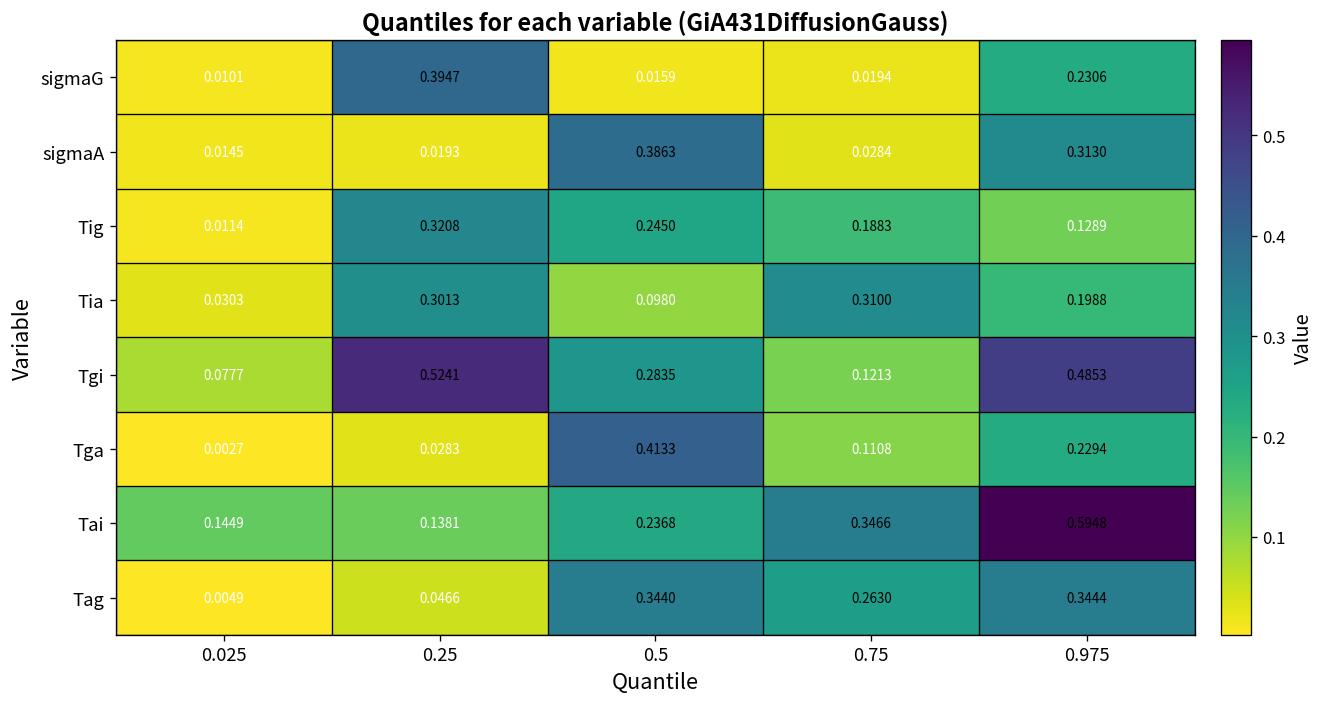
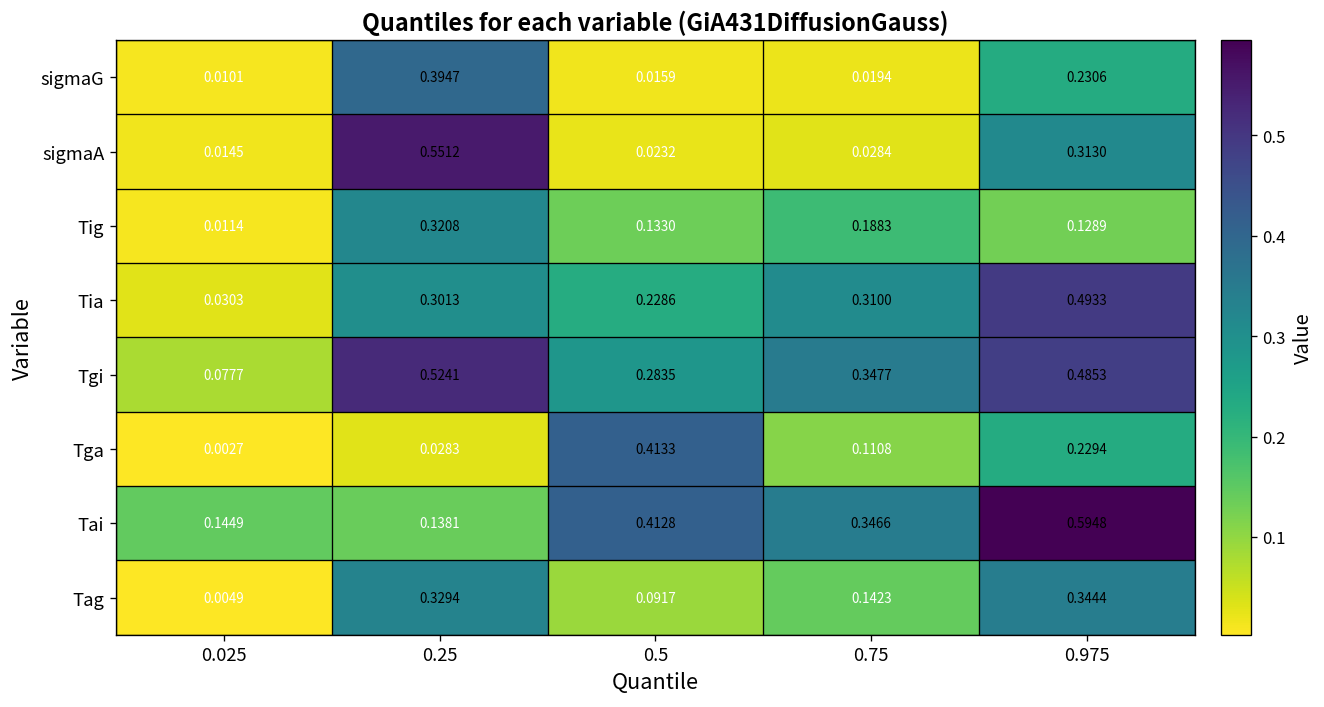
  {
    "sigmaG": {
      "0.025": 0.0101,
      "0.25": 0.3947,
      "0.5": 0.0159,
      "0.75": 0.0194,
      "0.975": 0.2306
    },
    "sigmaA": {
      "0.025": 0.0145,
-     "0.25": 0.0193,
-     "0.5": 0.3863,
+     "0.25": 0.5512,
+     "0.5": 0.0232,
      "0.75": 0.0284,
      "0.975": 0.3130
    },
    "Tig": {
      "0.025": 0.0114,
      "0.25": 0.3208,
-     "0.5": 0.2450,
+     "0.5": 0.1330,
      "0.75": 0.1883,
      "0.975": 0.1289
    },
    "Tia": {
      "0.025": 0.0303,
      "0.25": 0.3013,
-     "0.5": 0.0980,
+     "0.5": 0.2286,
      "0.75": 0.3100,
-     "0.975": 0.1988
+     "0.975": 0.4933
    },
    "Tgi": {
      "0.025": 0.0777,
      "0.25": 0.5241,
      "0.5": 0.2835,
-     "0.75": 0.1213,
+     "0.75": 0.3477,
      "0.975": 0.4853
    },
    "Tga": {
      "0.025": 0.0027,
      "0.25": 0.0283,
      "0.5": 0.4133,
      "0.75": 0.1108,
      "0.975": 0.2294
    },
    "Tai": {
      "0.025": 0.1449,
      "0.25": 0.1381,
-     "0.5": 0.2368,
+     "0.5": 0.4128,
      "0.75": 0.3466,
      "0.975": 0.5948
    },
    "Tag": {
      "0.025": 0.0049,
-     "0.25": 0.0466,
-     "0.5": 0.3440,
-     "0.75": 0.2630,
+     "0.25": 0.3294,
+     "0.5": 0.0917,
+     "0.75": 0.1423,
      "0.975": 0.3444
    }
  }
